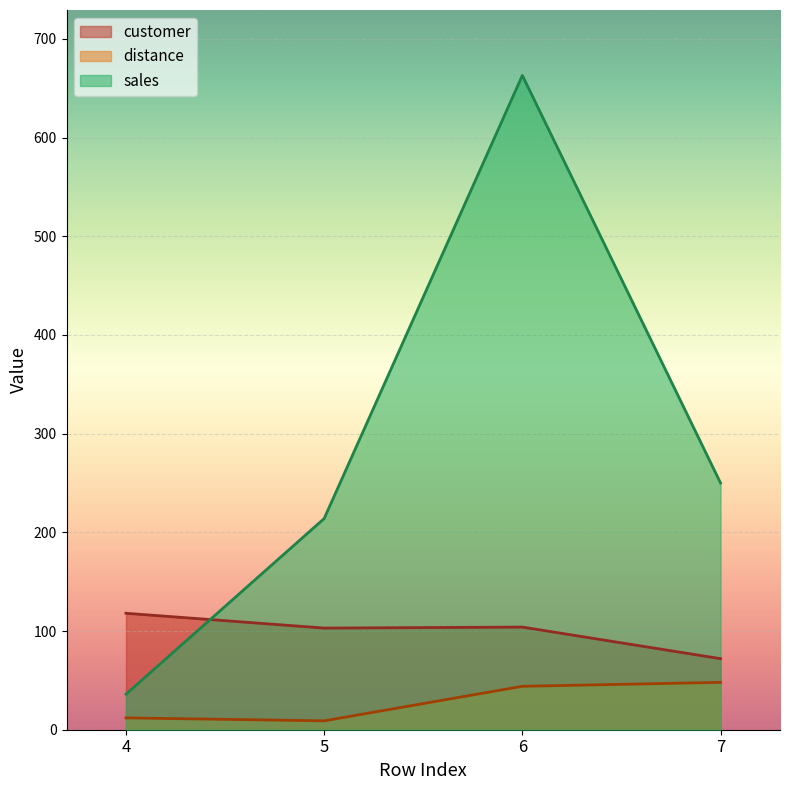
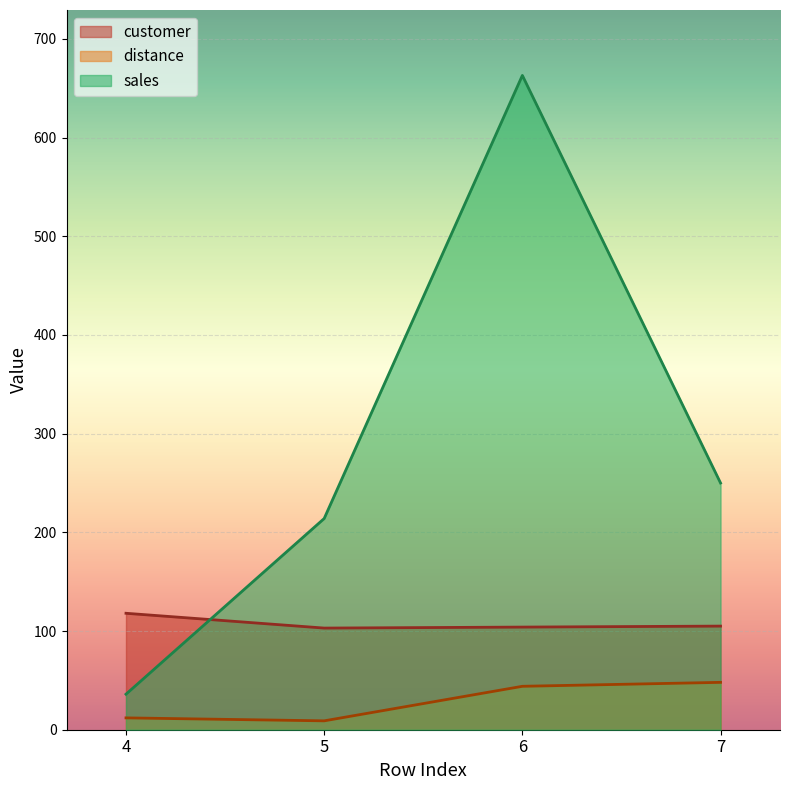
  {
    "customer": {
      "4": 120,
      "5": 100,
      "6": 100,
-     "7": 70
+     "7": 110
    },
    "distance": {
      "4": 10,
      "5": 10,
      "6": 40,
      "7": 50
    },
    "sales": {
      "4": 40,
      "5": 210,
      "6": 660,
      "7": 250
    }
  }
